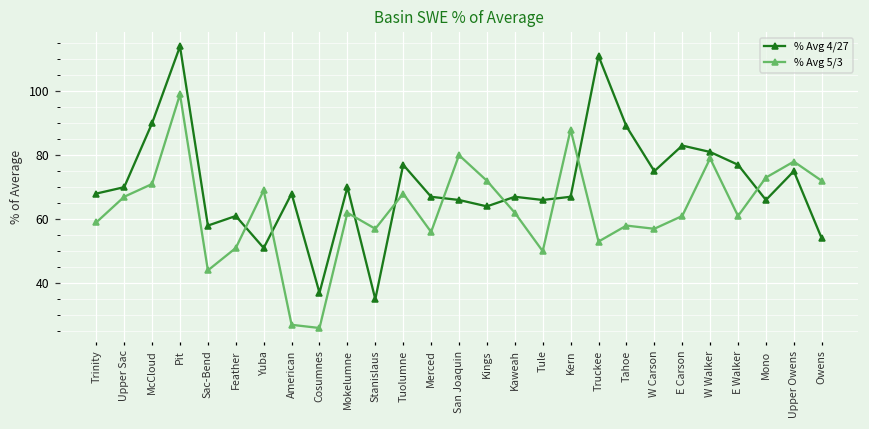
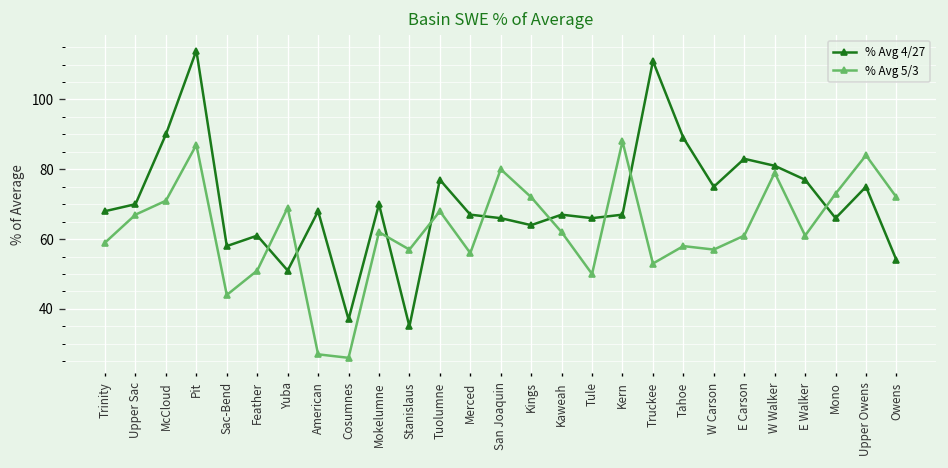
  {
    "% Avg 4/27": {
      "Trinity": 68,
      "Upper Sac": 70,
      "McCloud": 90,
      "Pit": 114,
      "Sac-Bend": 58,
      "Feather": 61,
      "Yuba": 51,
      "American": 68,
      "Cosumnes": 37,
      "Mokelumne": 70,
      "Stanislaus": 35,
      "Tuolumne": 77,
      "Merced": 67,
      "San Joaquin": 66,
      "Kings": 64,
      "Kaweah": 67,
      "Tule": 66,
      "Kern": 67,
      "Truckee": 111,
      "Tahoe": 89,
      "W Carson": 75,
      "E Carson": 83,
      "W Walker": 81,
      "E Walker": 77,
      "Mono": 66,
      "Upper Owens": 75,
      "Owens": 54
    },
    "% Avg 5/3": {
      "Trinity": 59,
      "Upper Sac": 67,
      "McCloud": 71,
-     "Pit": 99,
+     "Pit": 87,
      "Sac-Bend": 44,
      "Feather": 51,
      "Yuba": 69,
      "American": 27,
      "Cosumnes": 26,
      "Mokelumne": 62,
      "Stanislaus": 57,
      "Tuolumne": 68,
      "Merced": 56,
      "San Joaquin": 80,
      "Kings": 72,
      "Kaweah": 62,
      "Tule": 50,
      "Kern": 88,
      "Truckee": 53,
      "Tahoe": 58,
      "W Carson": 57,
      "E Carson": 61,
      "W Walker": 79,
      "E Walker": 61,
      "Mono": 73,
-     "Upper Owens": 78,
+     "Upper Owens": 84,
      "Owens": 72
    }
  }
